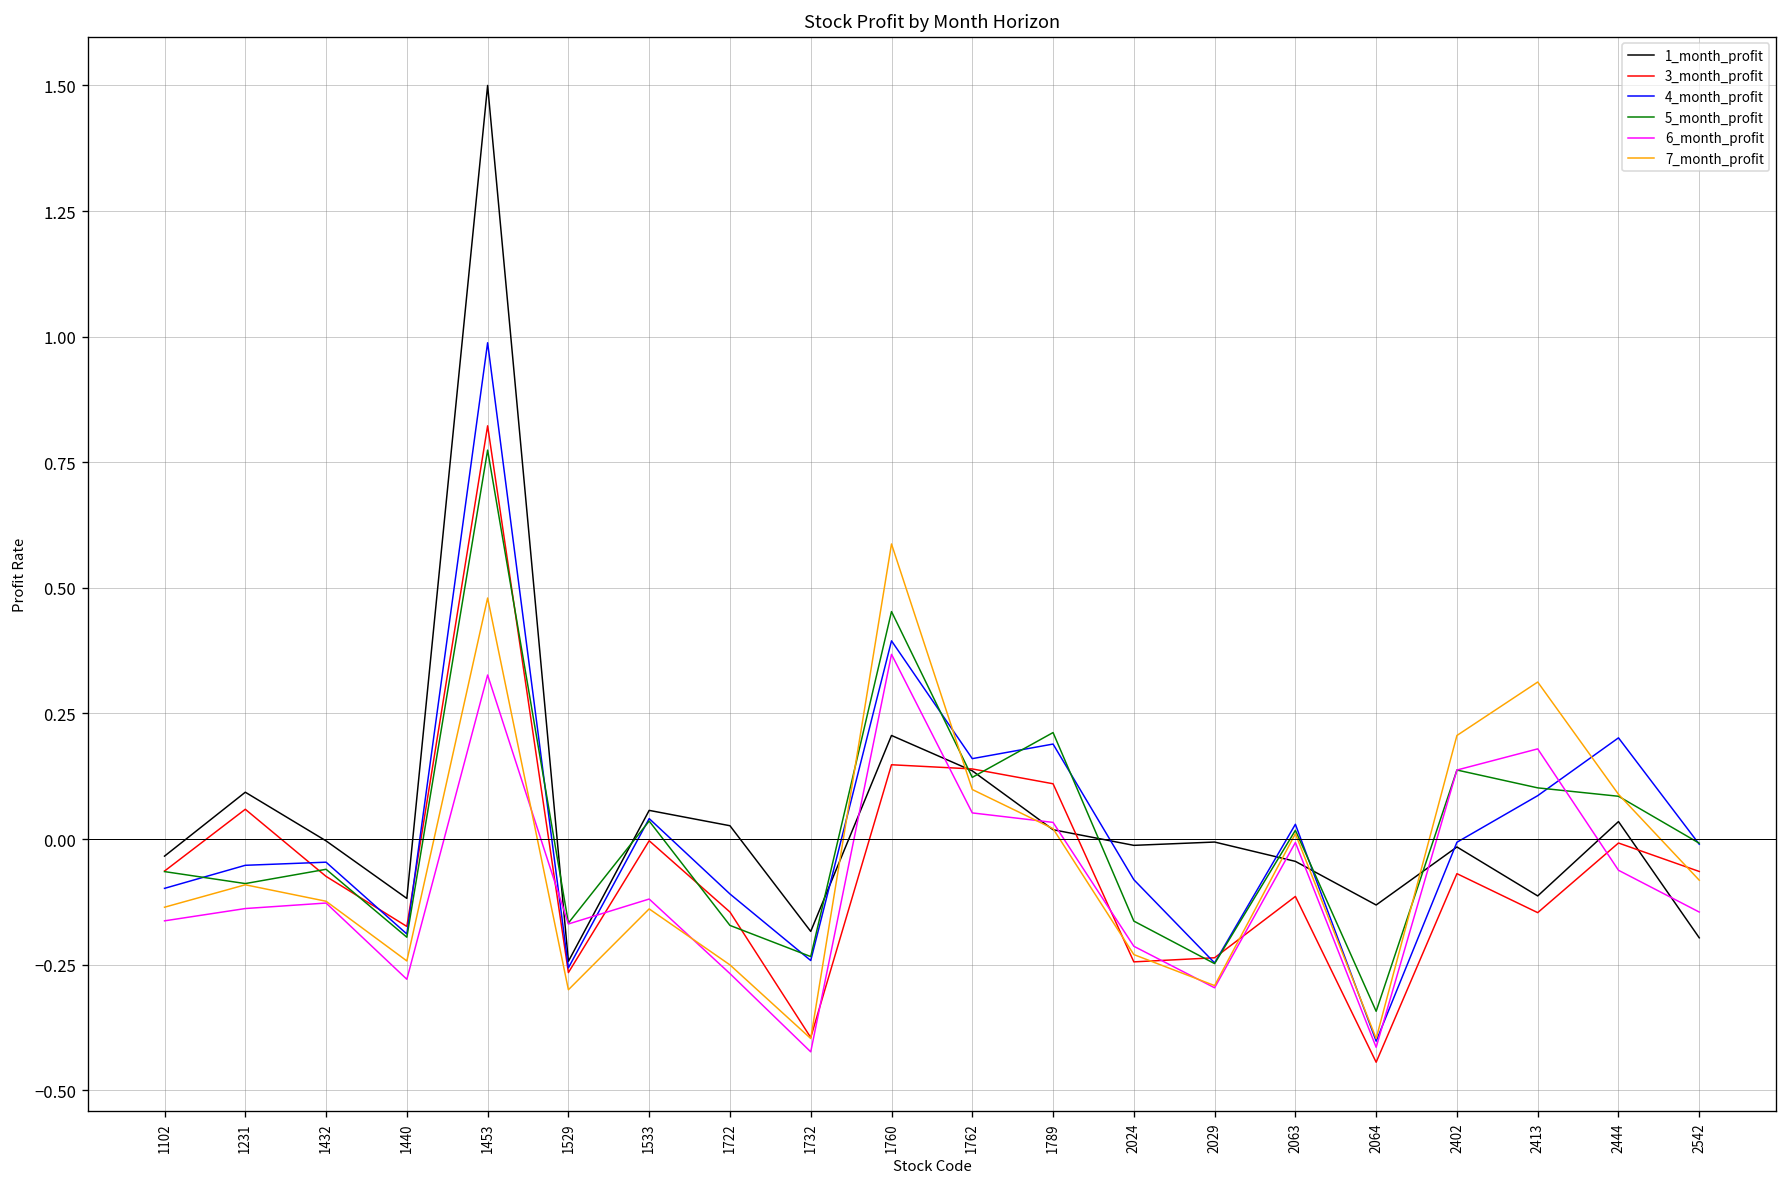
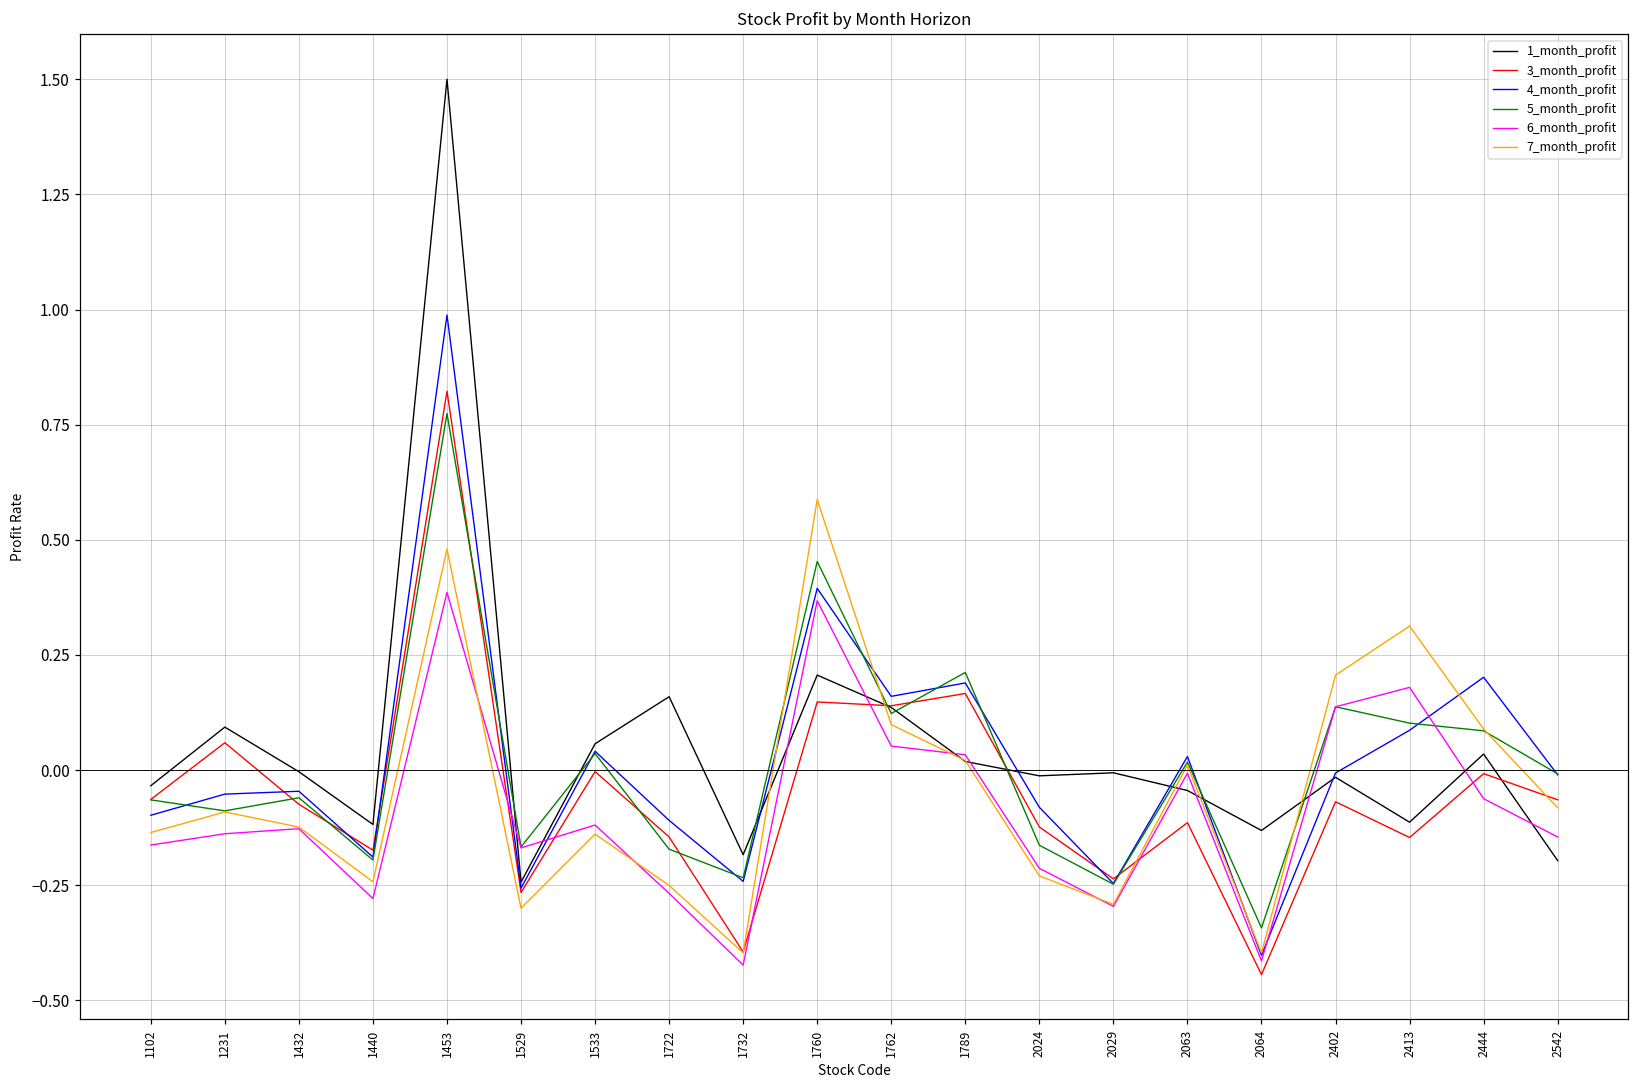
  {
    "1_month_profit": {
      "1102": -0.03,
      "1231": 0.09,
      "1432": 0.00,
      "1440": -0.12,
      "1453": 1.50,
      "1529": -0.24,
      "1533": 0.06,
-     "1722": 0.03,
+     "1722": 0.16,
      "1732": -0.18,
      "1760": 0.21,
      "2024": -0.01,
      "2029": -0.01,
      "2063": -0.04,
      "2064": -0.13,
      "2402": -0.02,
      "2413": -0.11,
      "2444": 0.03,
      "2542": -0.20
    },
    "3_month_profit": {
      "1231": 0.06,
      "1432": -0.07,
      "1440": -0.17,
      "1453": 0.82,
      "1529": -0.27,
      "1533": 0.00,
      "1722": -0.15,
      "1760": 0.15,
-     "1789": 0.11,
-     "2024": -0.24,
+     "1789": 0.17,
+     "2024": -0.12,
      "2029": -0.24,
      "2063": -0.11,
      "2064": -0.44,
      "2402": -0.07,
      "2413": -0.15,
      "2444": -0.01,
      "2542": -0.06
    },
    "4_month_profit": {
      "1102": -0.10,
      "1231": -0.05,
      "1432": -0.05,
      "1440": -0.19,
      "1453": 0.99,
      "1529": -0.26,
      "1722": -0.11,
      "1732": -0.24,
      "1760": 0.39,
      "1762": 0.16,
      "1789": 0.19,
      "2024": -0.08,
      "2063": 0.03,
      "2402": -0.01,
      "2413": 0.09,
      "2444": 0.20
    },
    "5_month_profit": {
      "1432": -0.06,
      "1440": -0.20,
      "1453": 0.77,
      "1722": -0.17,
      "1732": -0.23,
      "1760": 0.45,
      "1762": 0.12,
      "1789": 0.21,
      "2024": -0.16,
      "2063": 0.02,
      "2064": -0.34,
      "2413": 0.10
    },
    "6_month_profit": {
      "1102": -0.16,
      "1231": -0.14,
      "1440": -0.28,
-     "1453": 0.33,
+     "1453": 0.39,
      "1533": -0.12,
      "1722": -0.27,
      "1732": -0.42,
      "1760": 0.37,
      "1762": 0.05,
      "1789": 0.03,
      "2024": -0.21,
      "2063": -0.01,
      "2064": -0.41,
      "2413": 0.18,
      "2444": -0.06,
      "2542": -0.15
    },
    "7_month_profit": {
      "1102": -0.14,
      "1440": -0.24,
      "1453": 0.48,
      "1529": -0.30,
      "1533": -0.14,
      "1722": -0.25,
      "1760": 0.59,
      "1762": 0.10,
      "2024": -0.23,
      "2063": 0.01,
      "2402": 0.21,
      "2413": 0.31,
      "2542": -0.08
    }
  }
